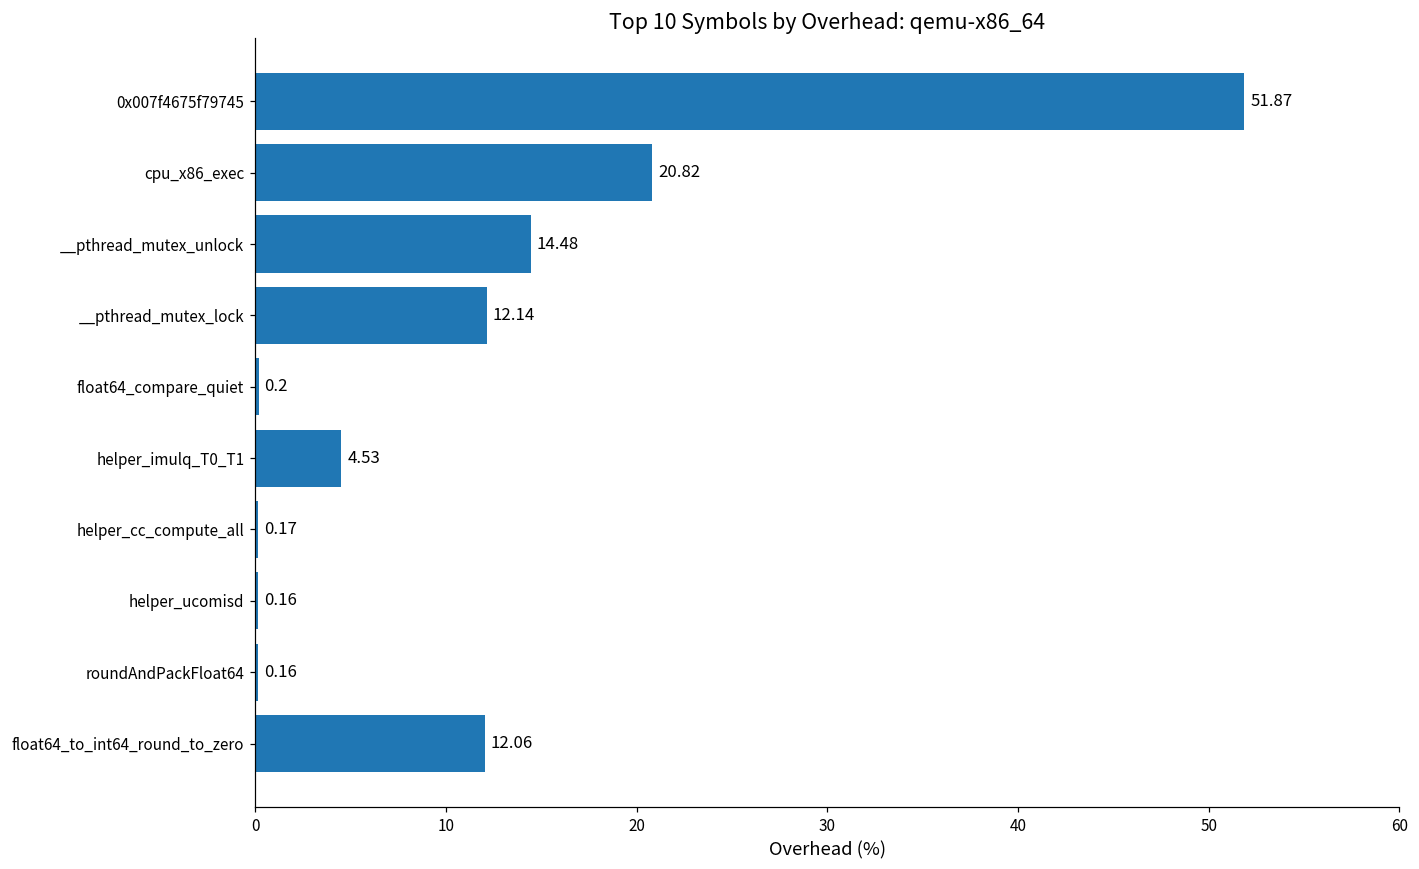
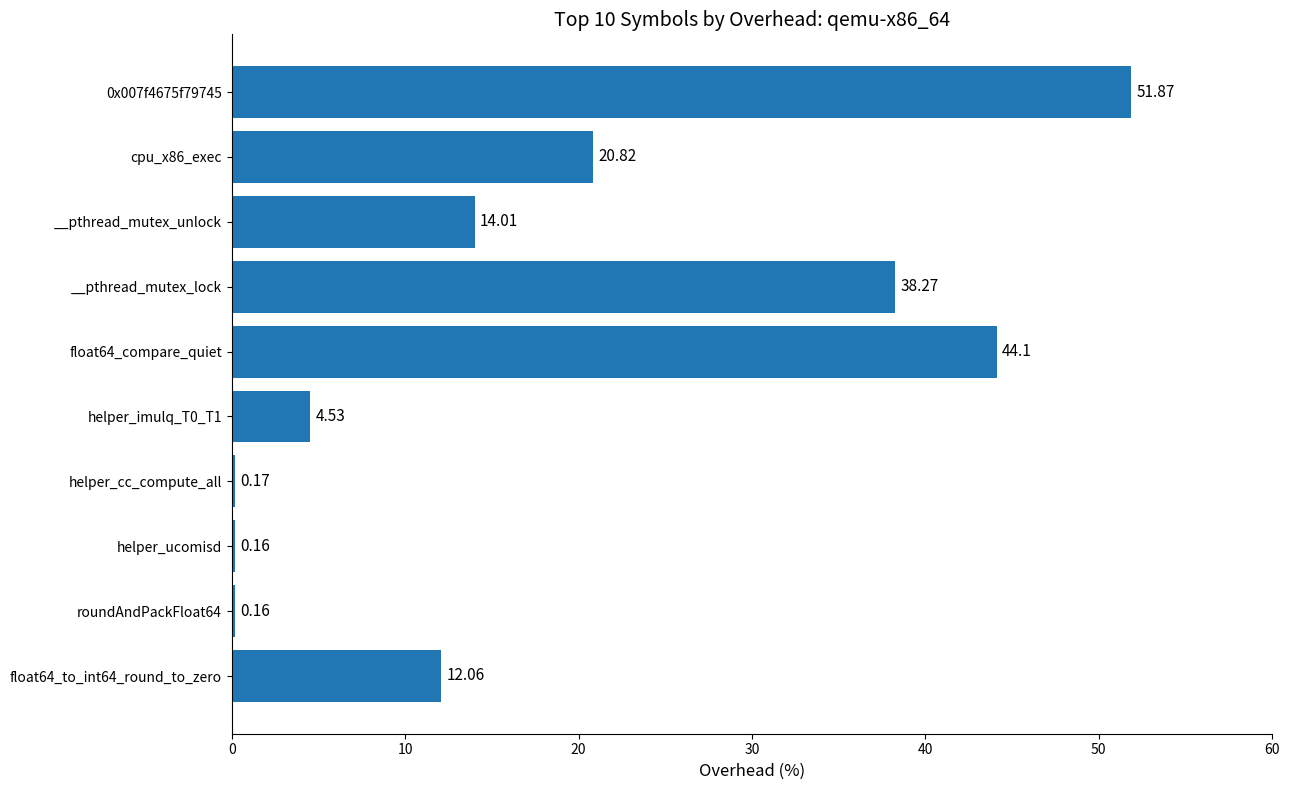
  {
    "0x007f4675f79745": 51.87,
    "cpu_x86_exec": 20.82,
-   "__pthread_mutex_unlock": 14.48,
-   "__pthread_mutex_lock": 12.14,
-   "float64_compare_quiet": 0.2,
+   "__pthread_mutex_unlock": 14.01,
+   "__pthread_mutex_lock": 38.27,
+   "float64_compare_quiet": 44.1,
    "helper_imulq_T0_T1": 4.53,
    "helper_cc_compute_all": 0.17,
    "helper_ucomisd": 0.16,
    "roundAndPackFloat64": 0.16,
    "float64_to_int64_round_to_zero": 12.06
  }
